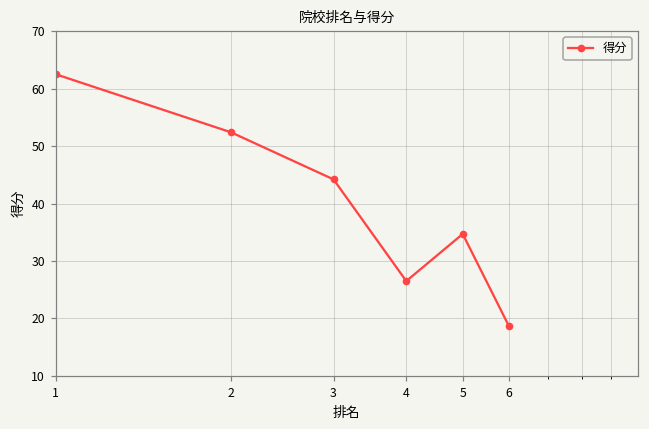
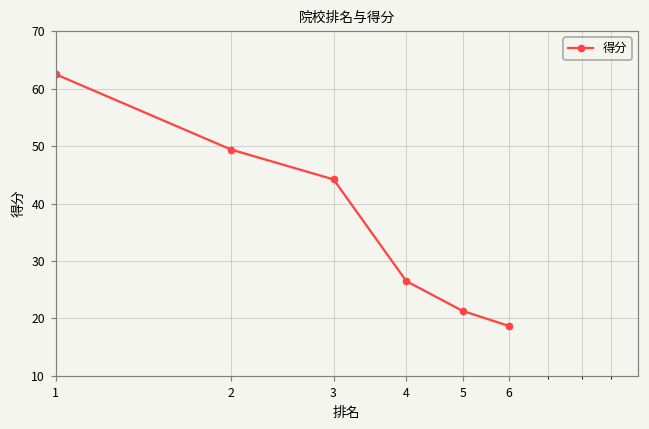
  {
    "1": 63,
-   "2": 52,
+   "2": 49,
    "3": 44,
    "4": 27,
-   "5": 35,
+   "5": 21,
    "6": 19
  }
